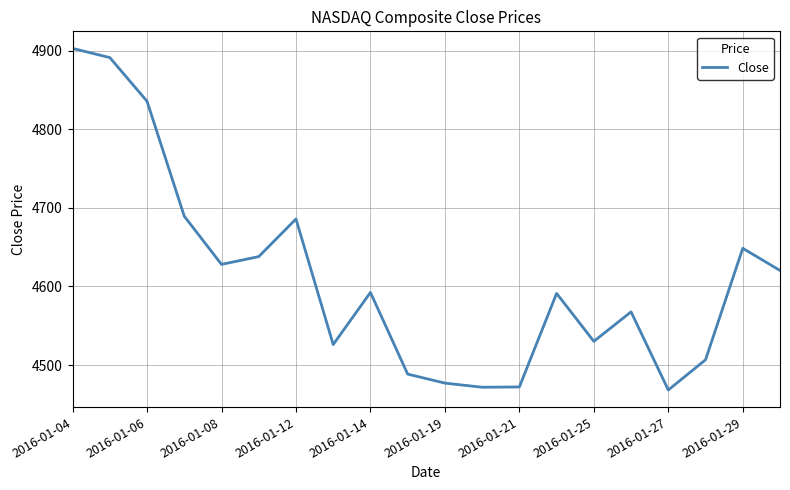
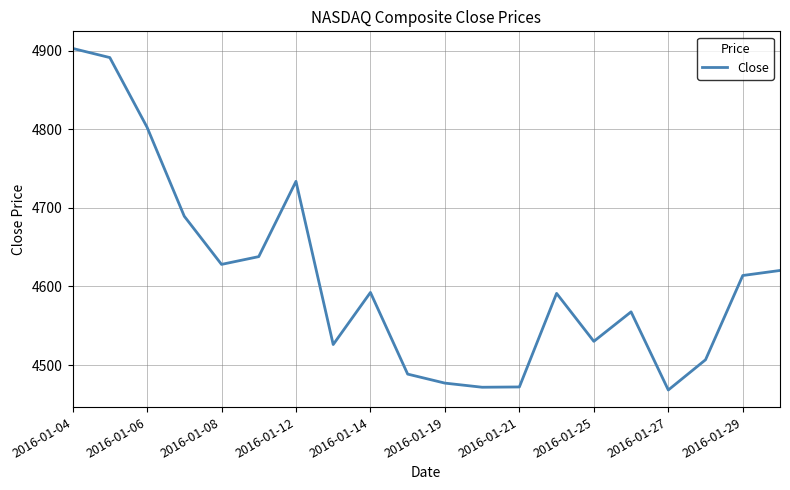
  {
    "2016-01-04": 4900,
-   "2016-01-06": 4840,
+   "2016-01-06": 4800,
    "2016-01-08": 4630,
-   "2016-01-12": 4690,
+   "2016-01-12": 4730,
    "2016-01-14": 4590,
    "2016-01-19": 4480,
    "2016-01-21": 4470,
    "2016-01-25": 4530,
    "2016-01-27": 4470,
-   "2016-01-29": 4650
+   "2016-01-29": 4610
  }
